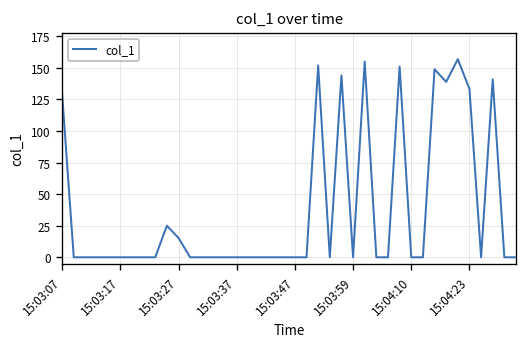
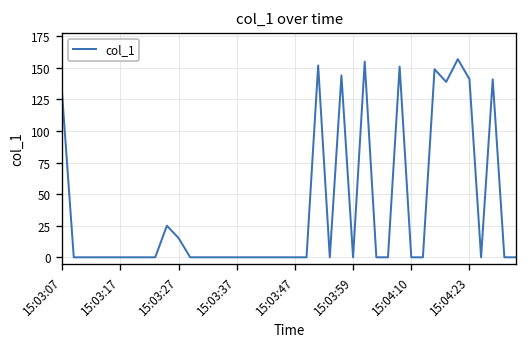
  {
    "15:03:07": 129,
    "15:03:17": 0,
    "15:03:27": 15,
    "15:03:37": 0,
    "15:03:47": 0,
    "15:03:59": 0,
    "15:04:10": 0,
-   "15:04:23": 133
+   "15:04:23": 141
  }
